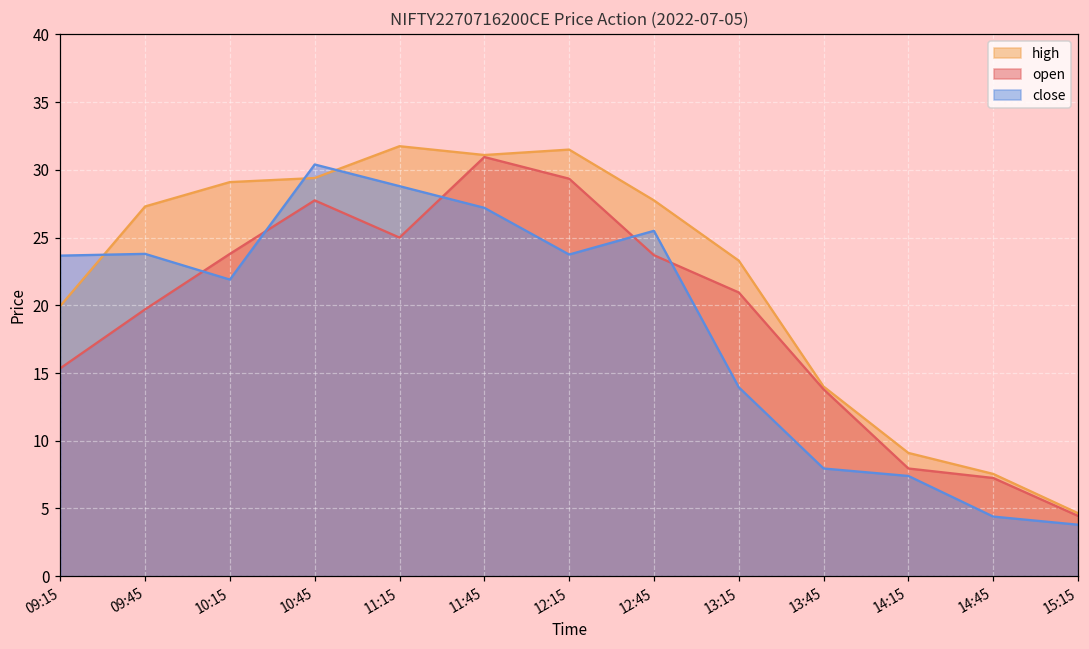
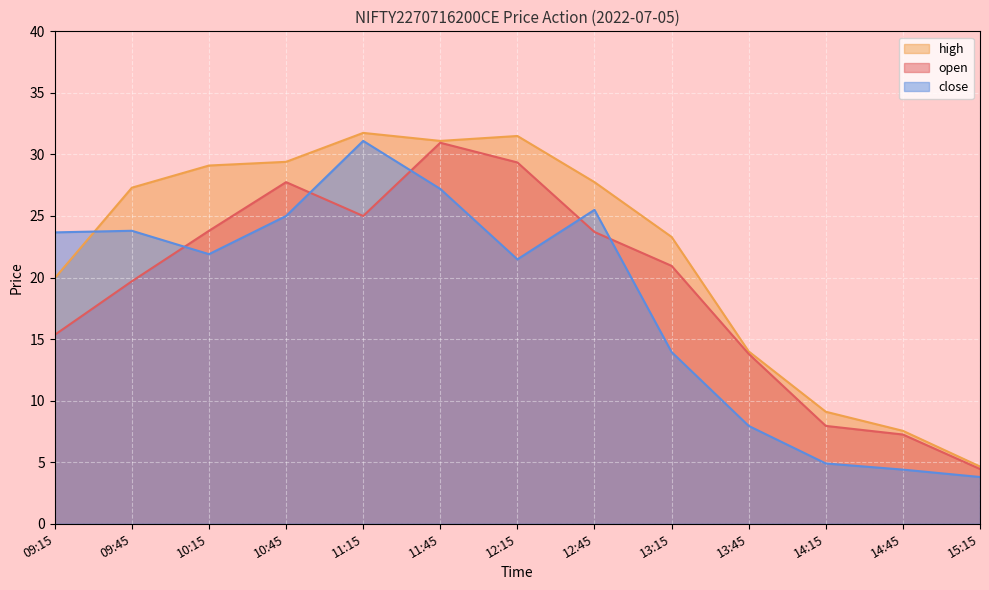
  {
    "close": {
      "09:15": 23.7,
      "09:45": 23.8,
      "10:15": 21.9,
-     "10:45": 30.4,
-     "11:15": 28.8,
+     "10:45": 25.0,
+     "11:15": 31.1,
      "11:45": 27.2,
-     "12:15": 23.8,
+     "12:15": 21.5,
      "12:45": 25.5,
      "13:15": 14.0,
      "13:45": 8.0,
-     "14:15": 7.4,
+     "14:15": 4.9,
      "14:45": 4.4,
      "15:15": 3.8
    }
  }
